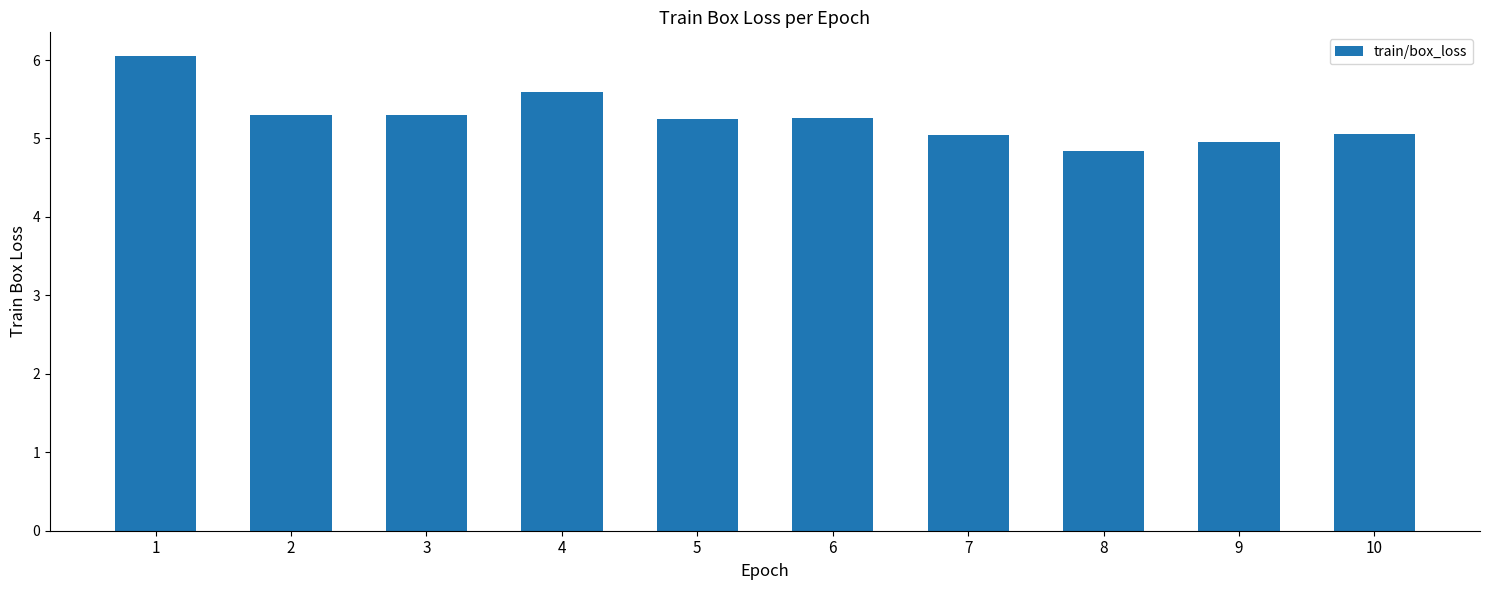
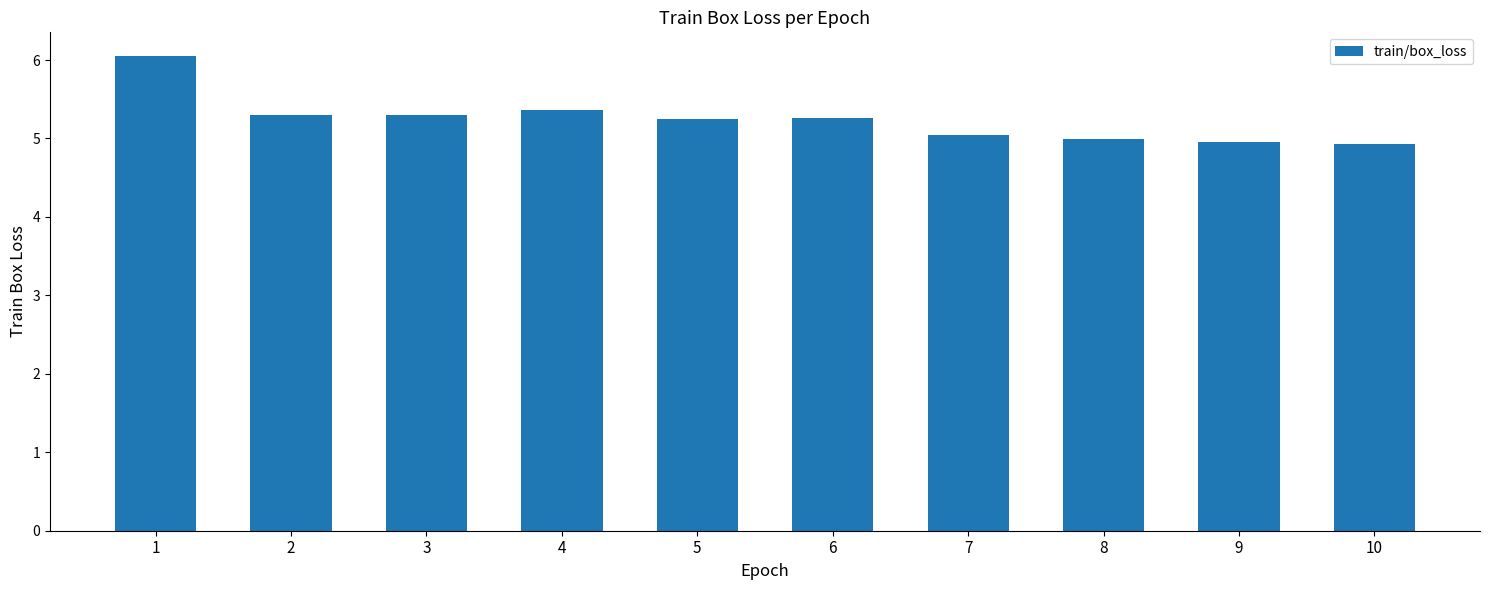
  {
    "1": 6.1,
    "2": 5.3,
    "3": 5.3,
-   "4": 5.6,
+   "4": 5.4,
    "5": 5.3,
    "6": 5.3,
    "7": 5.0,
-   "8": 4.8,
+   "8": 5.0,
    "9": 5.0,
-   "10": 5.1
+   "10": 4.9
  }
